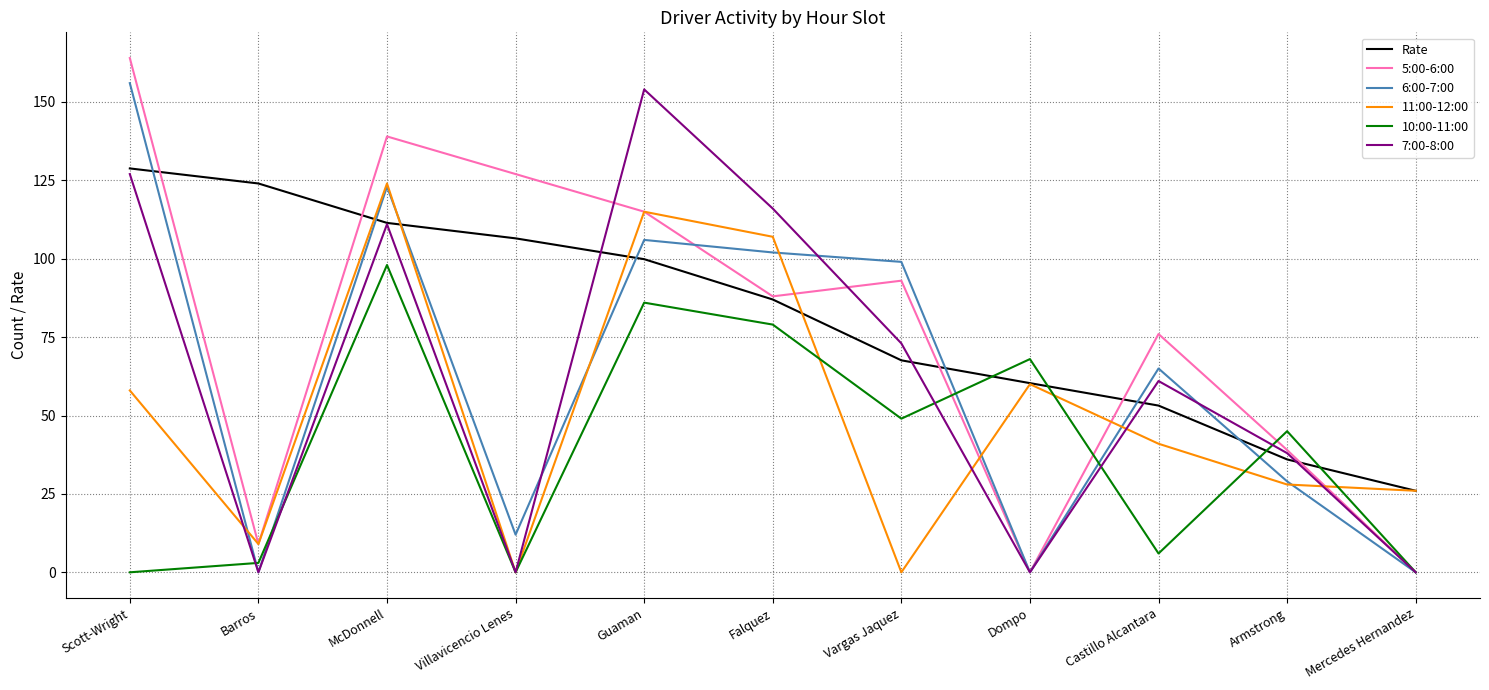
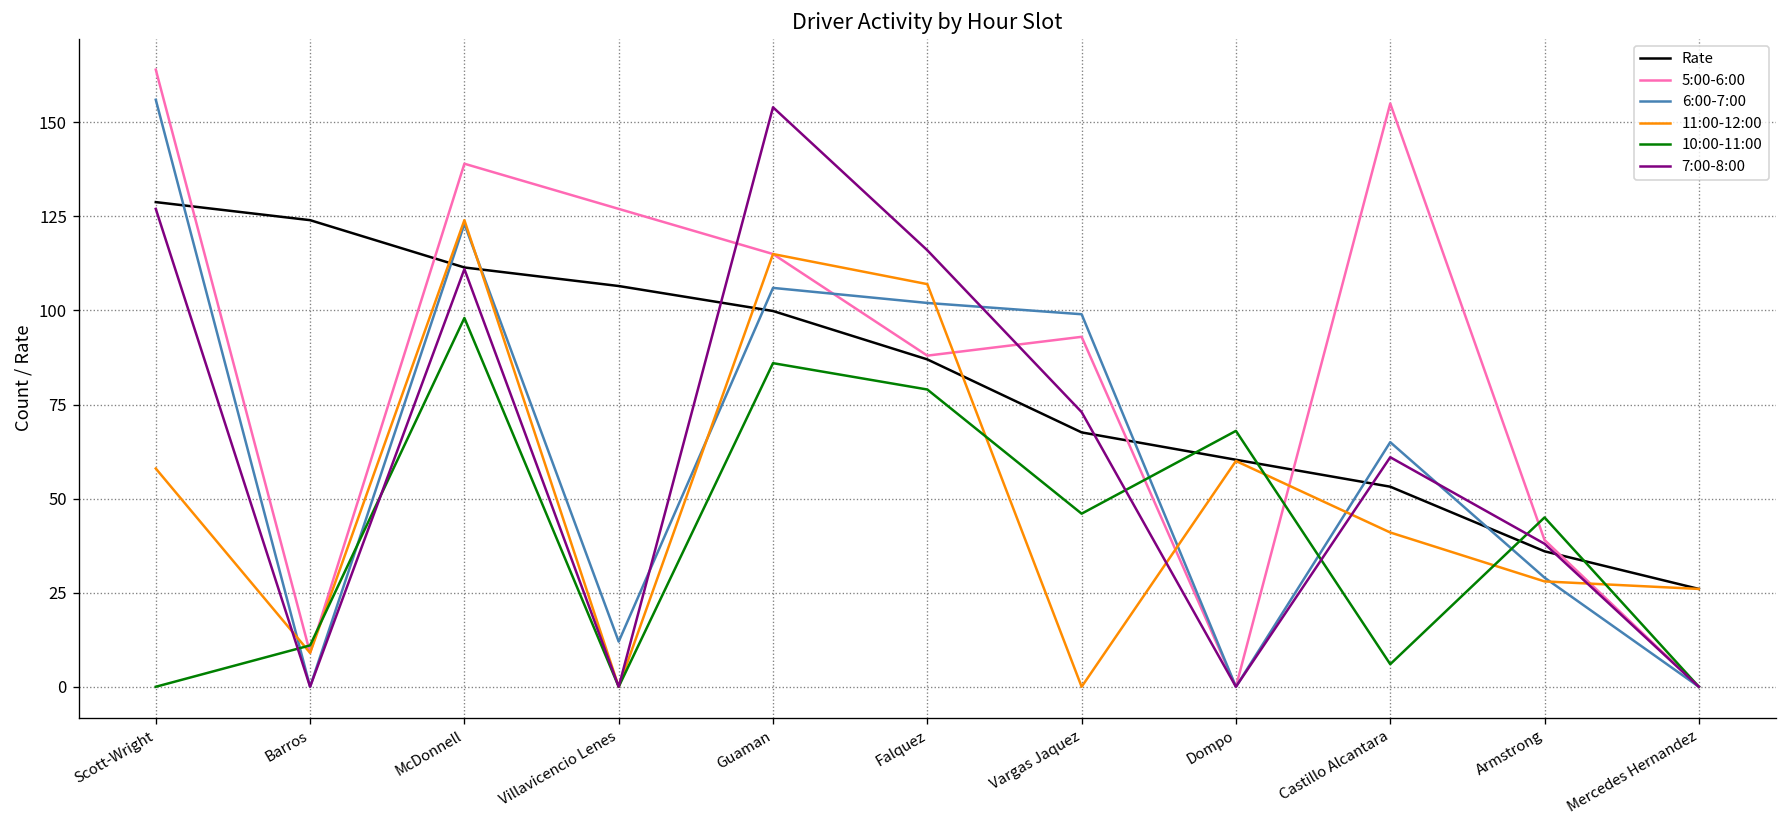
  {
    "Rate": {
      "Scott-Wright": 129,
      "Barros": 124,
      "Villavicencio Lenes": 107,
      "Guaman": 100,
      "Falquez": 87,
      "Vargas Jaquez": 68,
      "Castillo Alcantara": 53,
      "Armstrong": 36
    },
    "5:00-6:00": {
      "Scott-Wright": 164,
      "McDonnell": 139,
      "Villavicencio Lenes": 127,
      "Falquez": 88,
      "Vargas Jaquez": 93,
-     "Castillo Alcantara": 76,
+     "Castillo Alcantara": 155,
      "Armstrong": 39
    },
    "6:00-7:00": {
      "Scott-Wright": 156,
      "McDonnell": 123,
      "Villavicencio Lenes": 12,
      "Guaman": 106,
      "Falquez": 102,
      "Vargas Jaquez": 99,
      "Castillo Alcantara": 65,
      "Armstrong": 29
    },
    "11:00-12:00": {
      "Scott-Wright": 58,
      "McDonnell": 124,
      "Falquez": 107,
      "Vargas Jaquez": 0,
      "Castillo Alcantara": 41,
      "Armstrong": 28
    },
    "10:00-11:00": {
      "Scott-Wright": 0,
-     "Barros": 3,
+     "Barros": 11,
      "McDonnell": 98,
      "Guaman": 86,
      "Falquez": 79,
-     "Vargas Jaquez": 49,
+     "Vargas Jaquez": 46,
      "Dompo": 68,
      "Castillo Alcantara": 6,
      "Armstrong": 45
    },
    "7:00-8:00": {
      "Scott-Wright": 127,
      "Guaman": 154,
      "Falquez": 116,
      "Vargas Jaquez": 73,
      "Castillo Alcantara": 61,
      "Armstrong": 38
    }
  }
